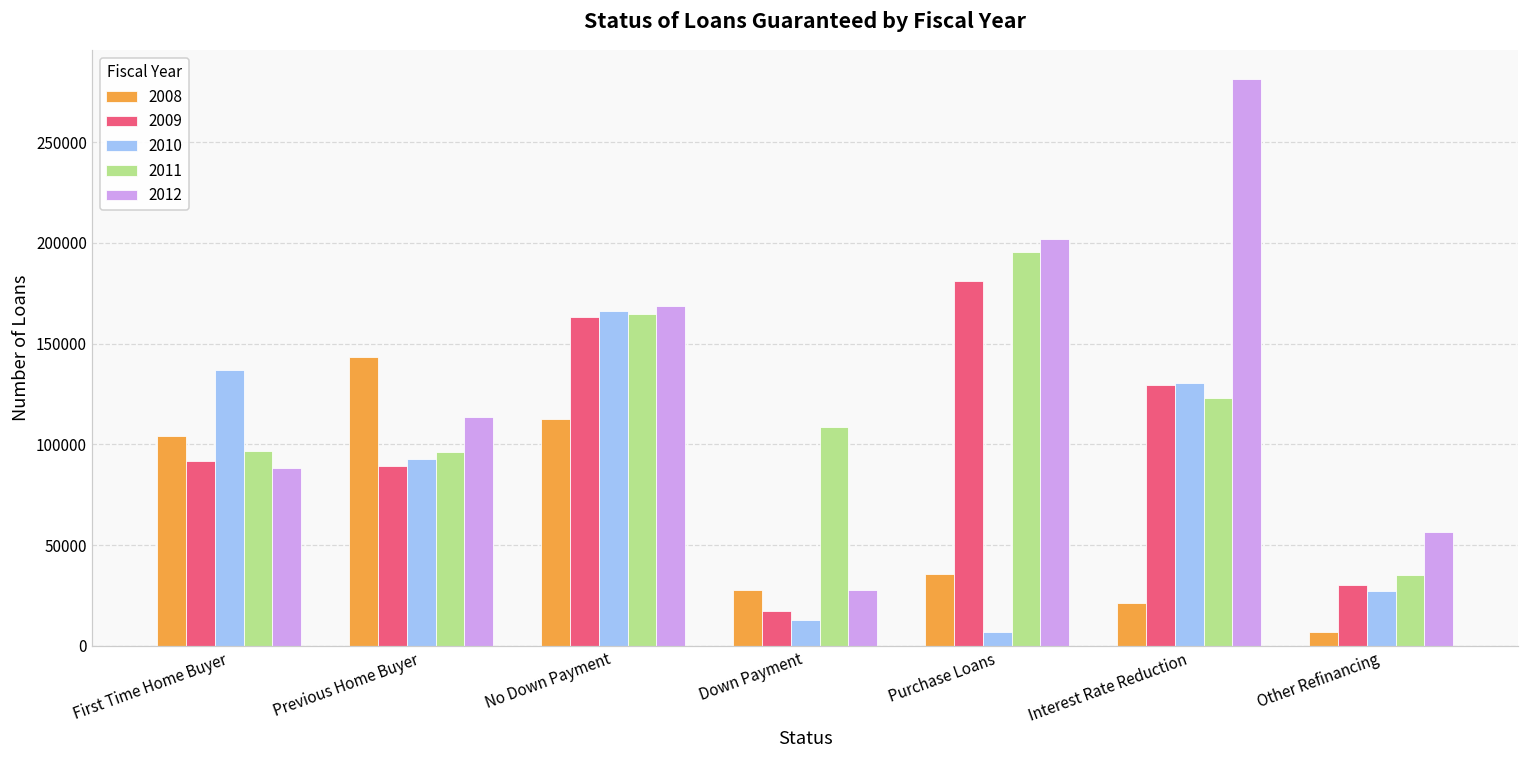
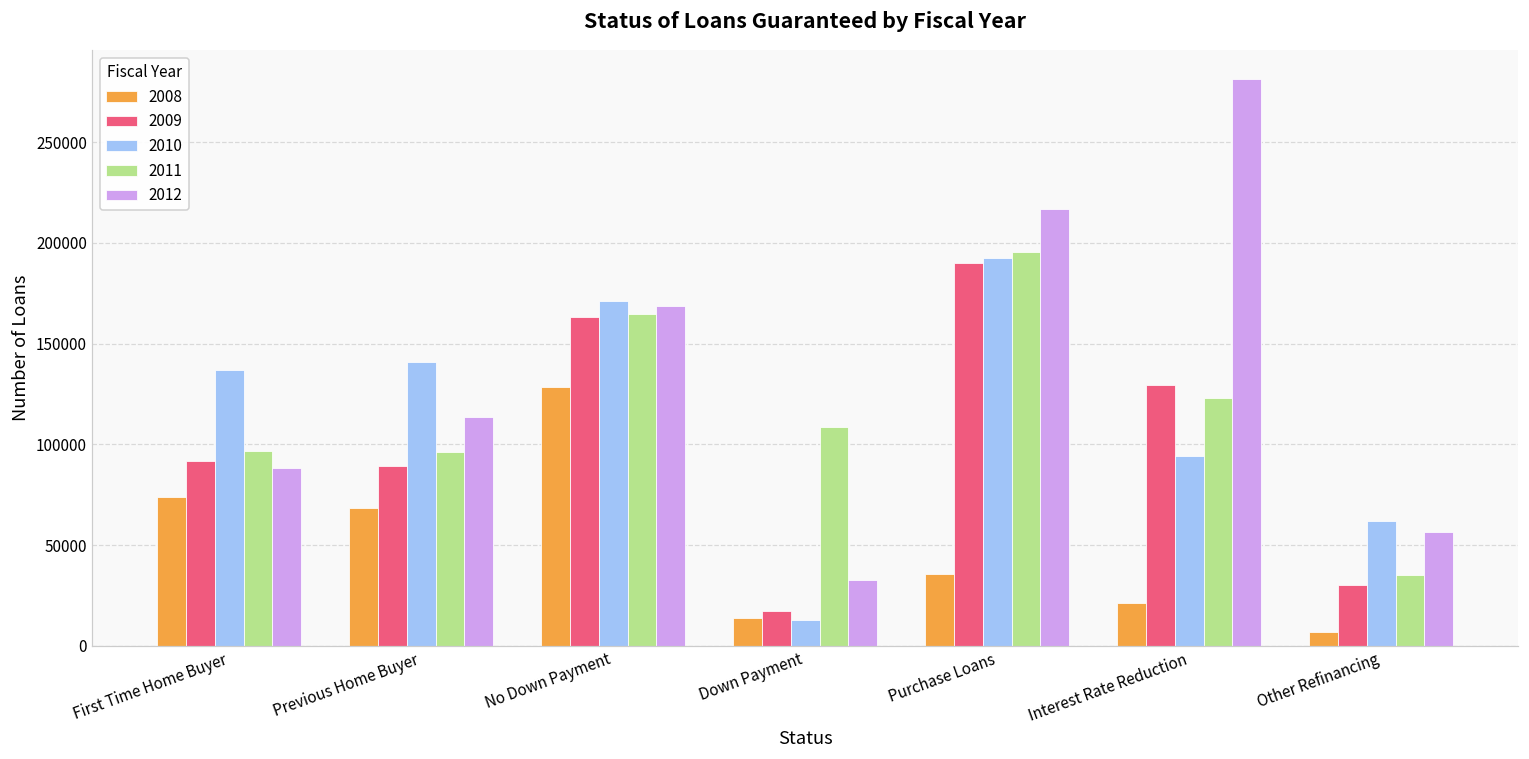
  {
    "2008": {
-     "First Time Home Buyer": 104000,
-     "Previous Home Buyer": 143000,
-     "No Down Payment": 113000,
-     "Down Payment": 28000,
+     "First Time Home Buyer": 74000,
+     "Previous Home Buyer": 68000,
+     "No Down Payment": 128000,
+     "Down Payment": 14000,
      "Purchase Loans": 35000,
      "Interest Rate Reduction": 21000,
      "Other Refinancing": 7000
    },
    "2009": {
      "First Time Home Buyer": 92000,
      "Previous Home Buyer": 89000,
      "No Down Payment": 163000,
      "Down Payment": 17000,
-     "Purchase Loans": 181000,
+     "Purchase Loans": 190000,
      "Interest Rate Reduction": 130000,
      "Other Refinancing": 30000
    },
    "2010": {
      "First Time Home Buyer": 137000,
-     "Previous Home Buyer": 93000,
-     "No Down Payment": 166000,
+     "Previous Home Buyer": 141000,
+     "No Down Payment": 171000,
      "Down Payment": 13000,
-     "Purchase Loans": 7000,
-     "Interest Rate Reduction": 131000,
-     "Other Refinancing": 27000
+     "Purchase Loans": 193000,
+     "Interest Rate Reduction": 94000,
+     "Other Refinancing": 62000
    },
    "2011": {
      "First Time Home Buyer": 97000,
      "Previous Home Buyer": 96000,
      "No Down Payment": 165000,
      "Down Payment": 109000,
      "Purchase Loans": 196000,
      "Interest Rate Reduction": 123000,
      "Other Refinancing": 35000
    },
    "2012": {
      "First Time Home Buyer": 88000,
      "Previous Home Buyer": 114000,
      "No Down Payment": 169000,
-     "Down Payment": 28000,
-     "Purchase Loans": 202000,
+     "Down Payment": 33000,
+     "Purchase Loans": 217000,
      "Interest Rate Reduction": 281000,
      "Other Refinancing": 57000
    }
  }
